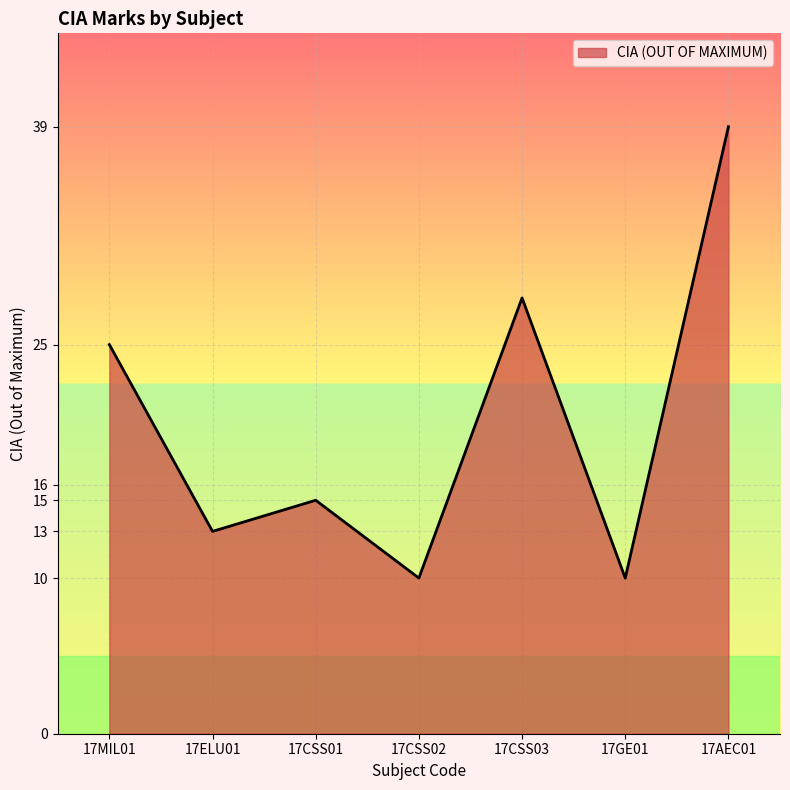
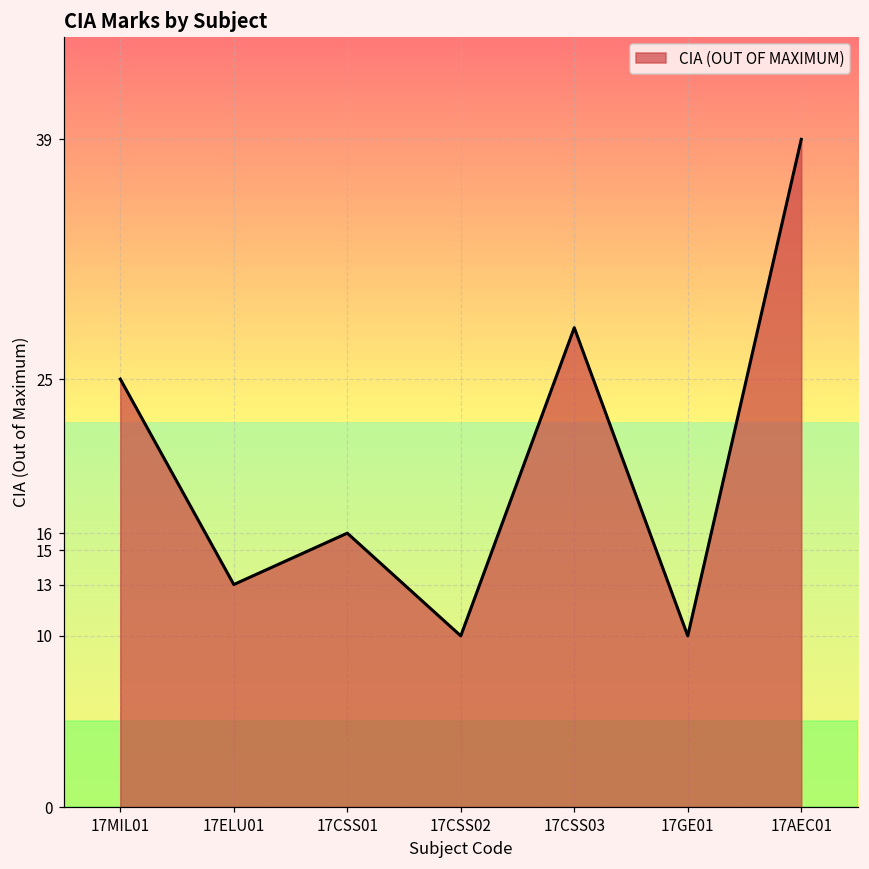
  {
    "17MIL01": 25,
    "17ELU01": 13,
-   "17CSS01": 15,
+   "17CSS01": 16,
    "17CSS02": 10,
    "17CSS03": 28,
    "17GE01": 10,
    "17AEC01": 39
  }
